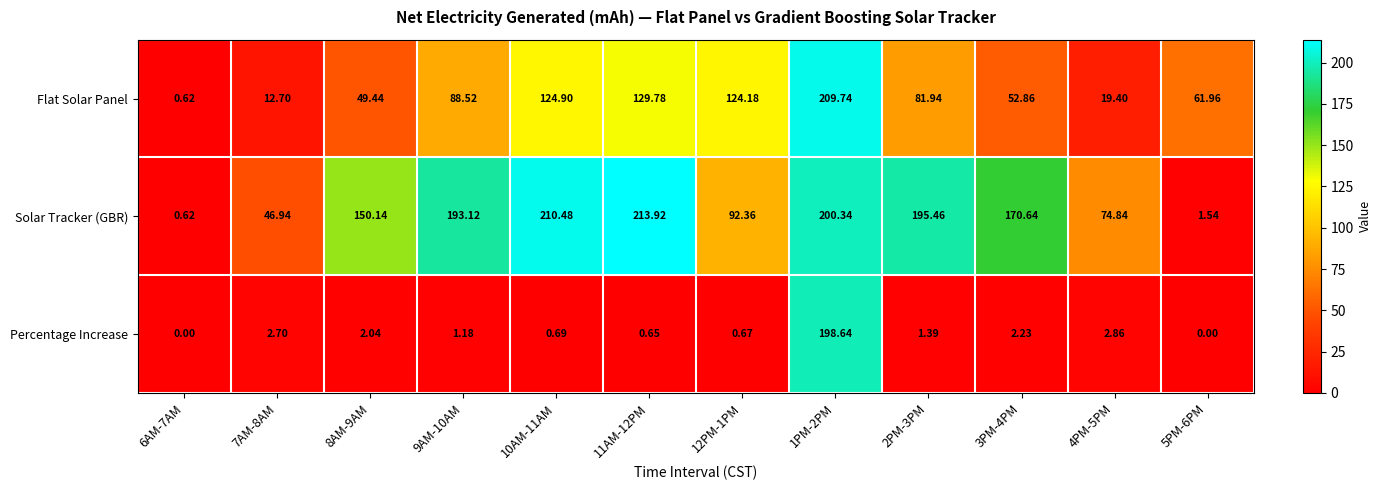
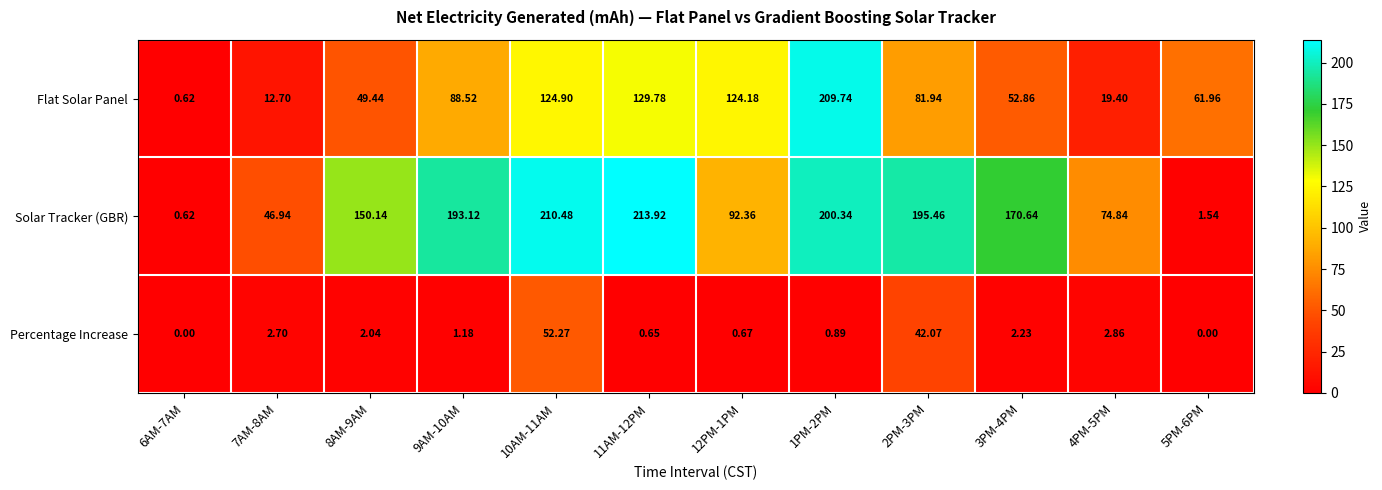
  {
    "Flat Solar Panel": {
      "6AM-7AM": 0.62,
      "7AM-8AM": 12.70,
      "8AM-9AM": 49.44,
      "9AM-10AM": 88.52,
      "10AM-11AM": 124.90,
      "11AM-12PM": 129.78,
      "12PM-1PM": 124.18,
      "1PM-2PM": 209.74,
      "2PM-3PM": 81.94,
      "3PM-4PM": 52.86,
      "4PM-5PM": 19.40,
      "5PM-6PM": 61.96
    },
    "Solar Tracker (GBR)": {
      "6AM-7AM": 0.62,
      "7AM-8AM": 46.94,
      "8AM-9AM": 150.14,
      "9AM-10AM": 193.12,
      "10AM-11AM": 210.48,
      "11AM-12PM": 213.92,
      "12PM-1PM": 92.36,
      "1PM-2PM": 200.34,
      "2PM-3PM": 195.46,
      "3PM-4PM": 170.64,
      "4PM-5PM": 74.84,
      "5PM-6PM": 1.54
    },
    "Percentage Increase": {
      "6AM-7AM": 0.00,
      "7AM-8AM": 2.70,
      "8AM-9AM": 2.04,
      "9AM-10AM": 1.18,
-     "10AM-11AM": 0.69,
+     "10AM-11AM": 52.27,
      "11AM-12PM": 0.65,
      "12PM-1PM": 0.67,
-     "1PM-2PM": 198.64,
-     "2PM-3PM": 1.39,
+     "1PM-2PM": 0.89,
+     "2PM-3PM": 42.07,
      "3PM-4PM": 2.23,
      "4PM-5PM": 2.86,
      "5PM-6PM": 0.00
    }
  }
